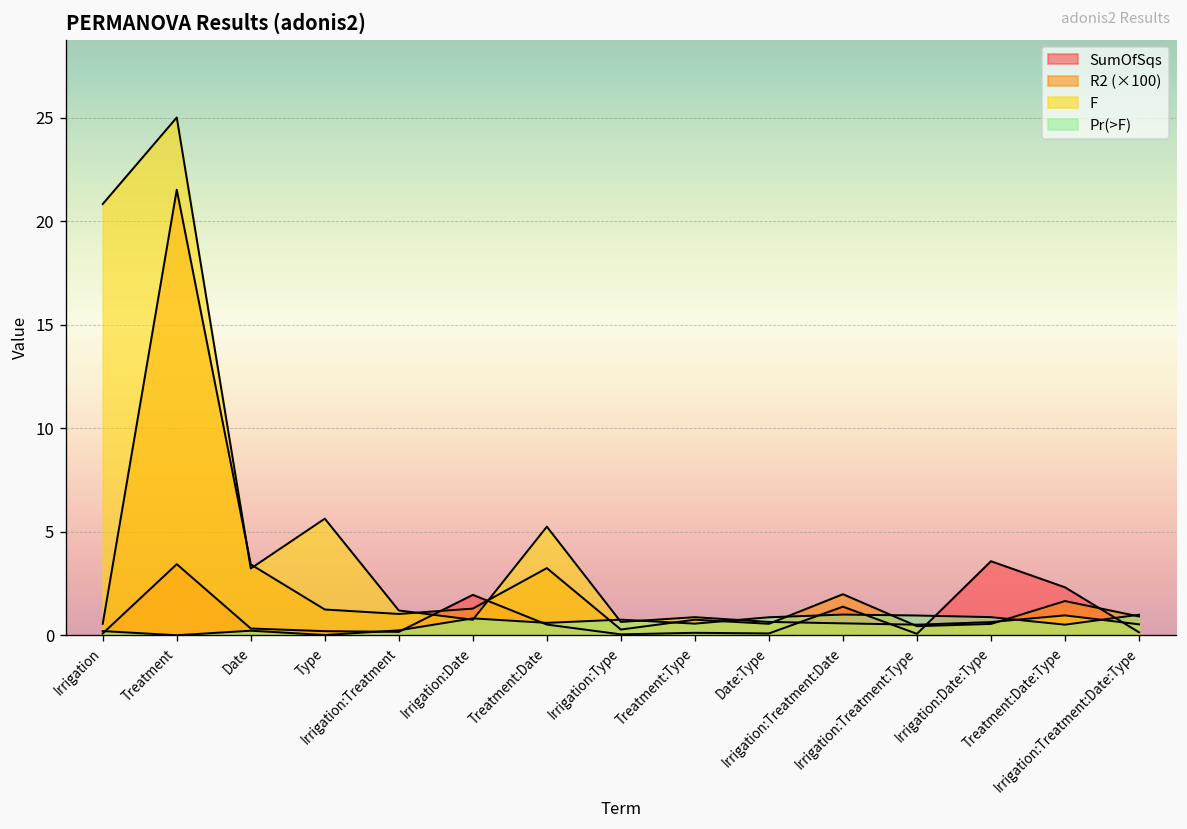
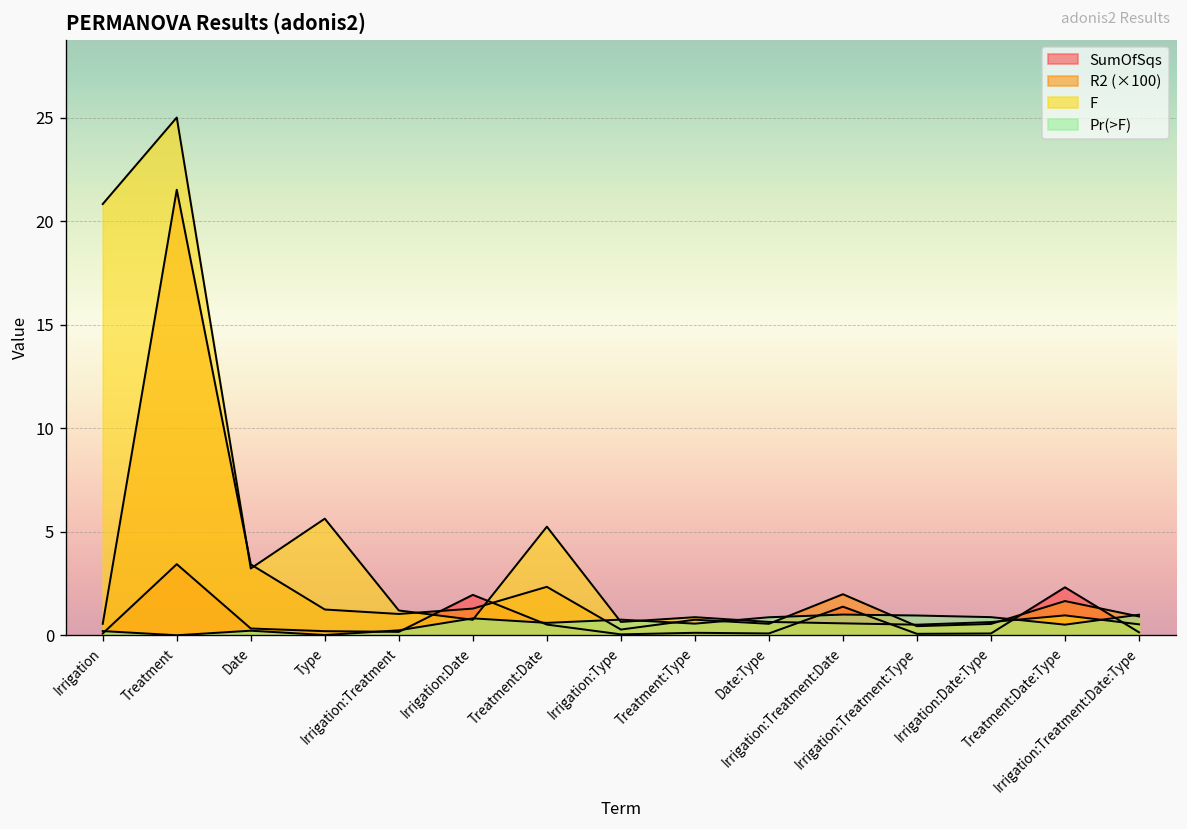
  {
    "SumOfSqs": {
      "Treatment": 3.4,
      "Type": 0.2,
      "Irrigation:Date": 2.0,
      "Irrigation:Type": 0.0,
      "Treatment:Type": 0.1,
      "Date:Type": 0.1,
      "Irrigation:Treatment:Date": 1.4,
      "Irrigation:Treatment:Type": 0.1,
-     "Irrigation:Date:Type": 3.6,
+     "Irrigation:Date:Type": 0.1,
      "Treatment:Date:Type": 2.3,
      "Irrigation:Treatment:Date:Type": 0.1
    },
    "R2 (×100)": {
      "Irrigation": 0.6,
      "Treatment": 21.5,
      "Date": 3.4,
      "Type": 1.2,
      "Irrigation:Treatment": 1.0,
      "Irrigation:Date": 1.3,
-     "Treatment:Date": 3.2,
+     "Treatment:Date": 2.3,
      "Irrigation:Type": 0.3,
      "Irrigation:Treatment:Date": 2.0,
      "Treatment:Date:Type": 1.7
    },
    "F": {
      "Irrigation": 20.8,
      "Treatment": 25.0,
      "Date": 3.2,
      "Type": 5.6,
      "Irrigation:Treatment": 1.2,
      "Treatment:Date": 5.2,
      "Irrigation:Treatment:Date": 0.6,
      "Treatment:Date:Type": 1.0,
      "Irrigation:Treatment:Date:Type": 0.5
    },
    "Pr(>F)": {
      "Treatment": 0.0,
      "Type": 0.0,
      "Treatment:Type": 0.6,
      "Date:Type": 0.9,
      "Irrigation:Treatment:Date": 1.0,
      "Irrigation:Treatment:Type": 1.0,
      "Irrigation:Date:Type": 0.9,
      "Treatment:Date:Type": 0.5
    }
  }
